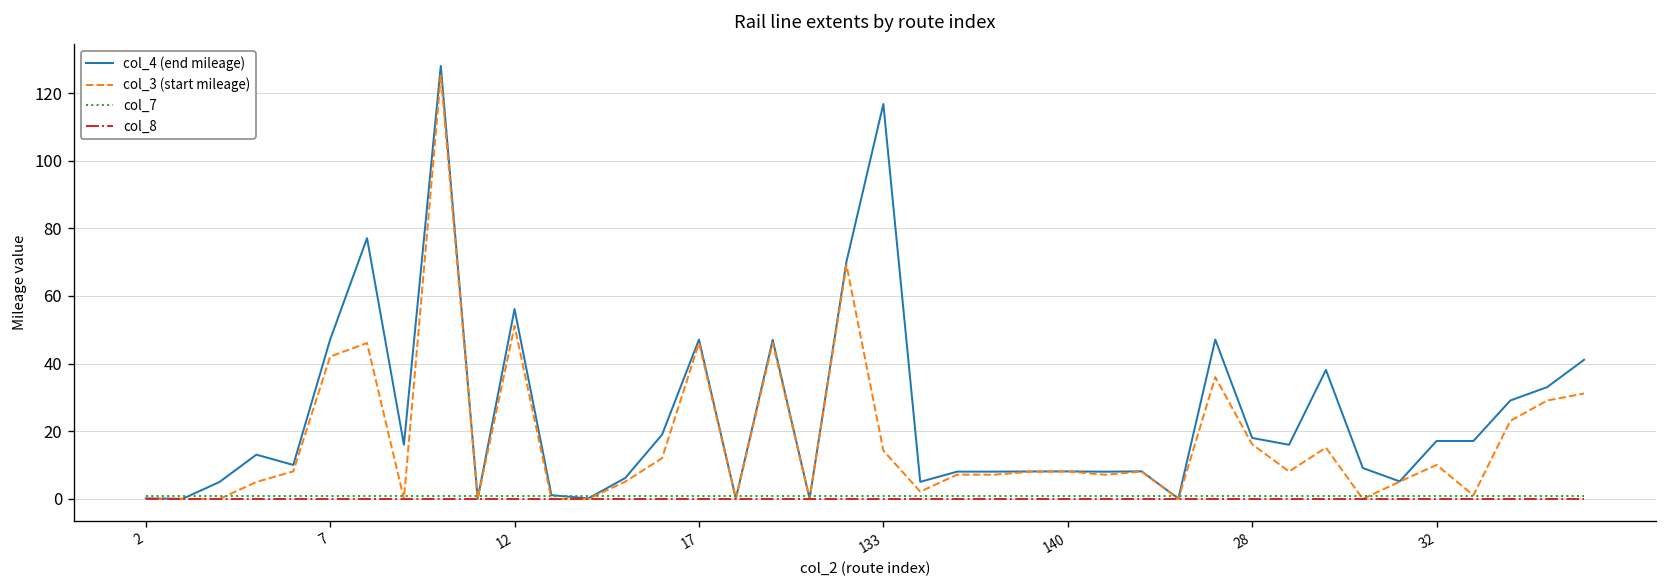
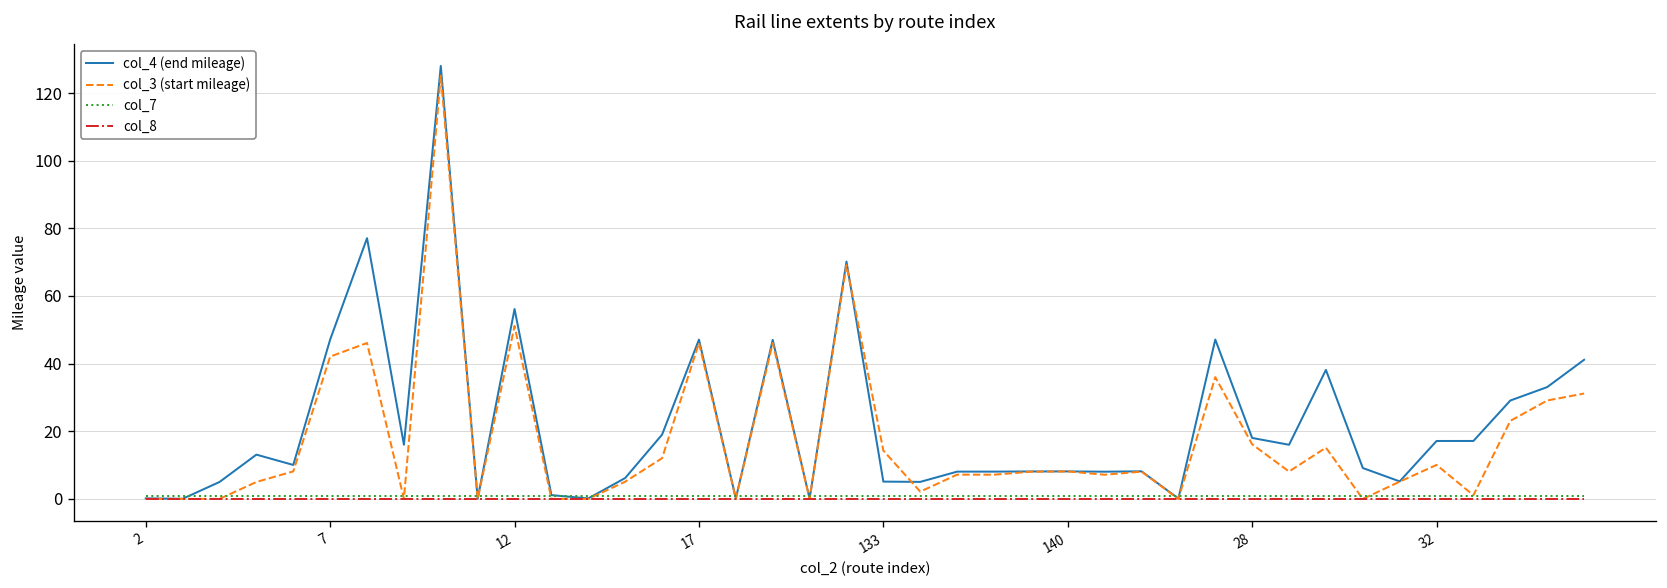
  {
    "col_4 (end mileage)": {
-     "133": 117
+     "133": 5
    },
    "col_3 (start mileage)": {
      "133": 14
    },
    "col_7": {
      "133": 1,
      "140": 1
    },
    "col_8": {
      "133": 0,
      "140": 0
    }
  }
